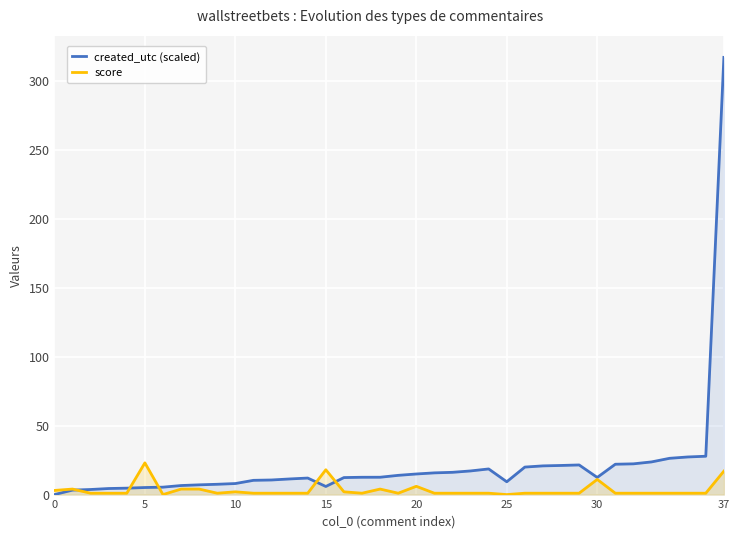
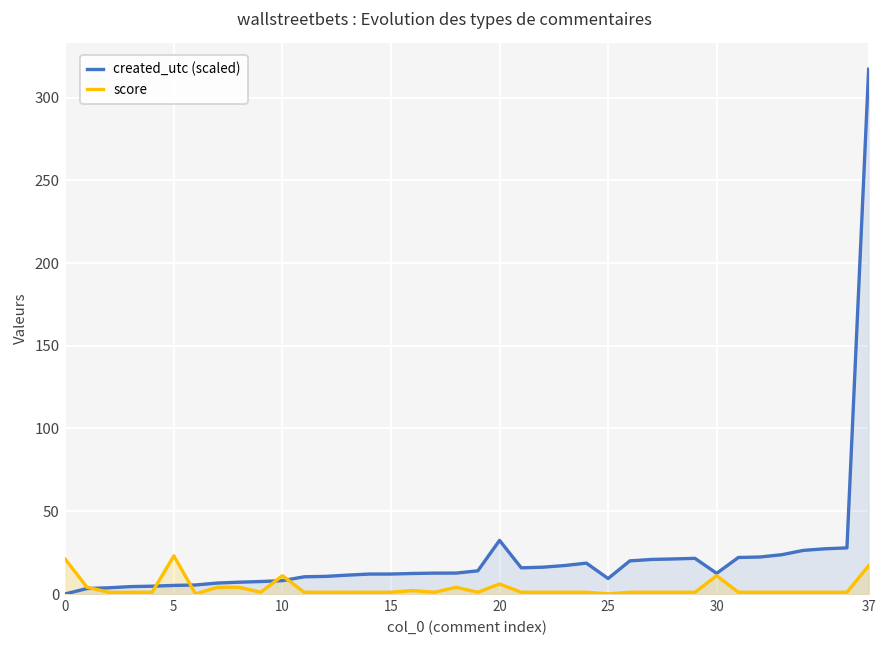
  {
    "created_utc (scaled)": {
      "0": 0,
      "5": 5,
      "10": 8,
-     "15": 6,
-     "20": 15,
+     "15": 12,
+     "20": 32,
      "25": 9,
      "37": 317
    },
    "score": {
-     "0": 3,
+     "0": 21,
      "5": 23,
-     "10": 2,
-     "15": 18,
+     "10": 11,
+     "15": 1,
      "20": 6,
      "25": 0,
      "37": 17
    }
  }
